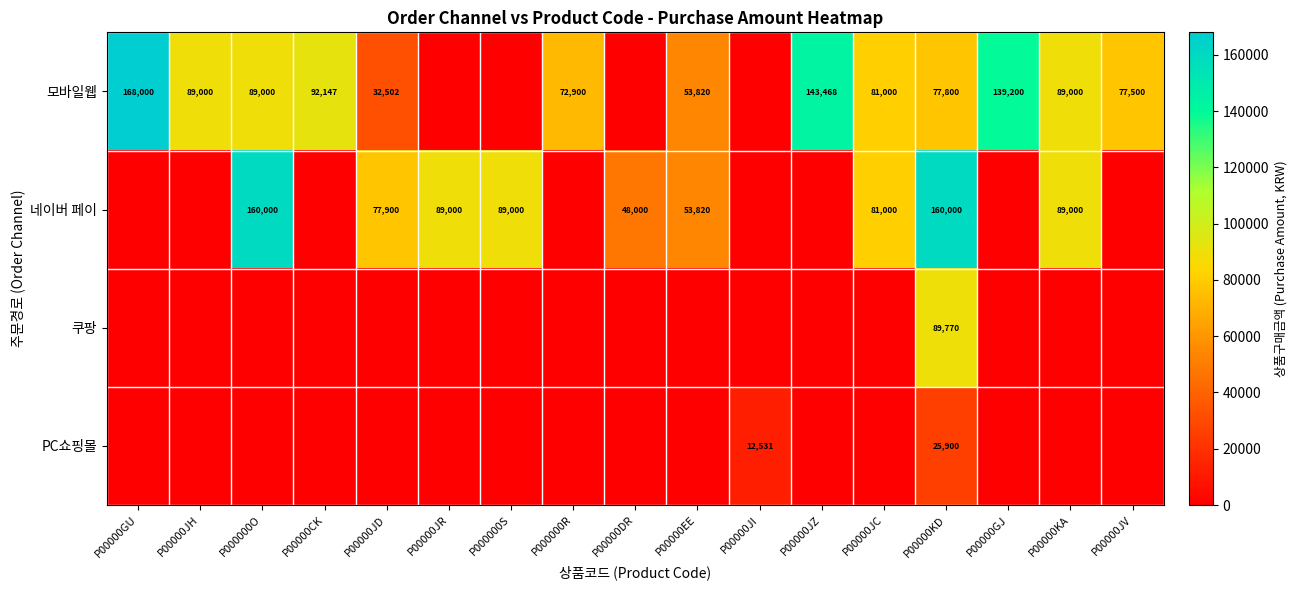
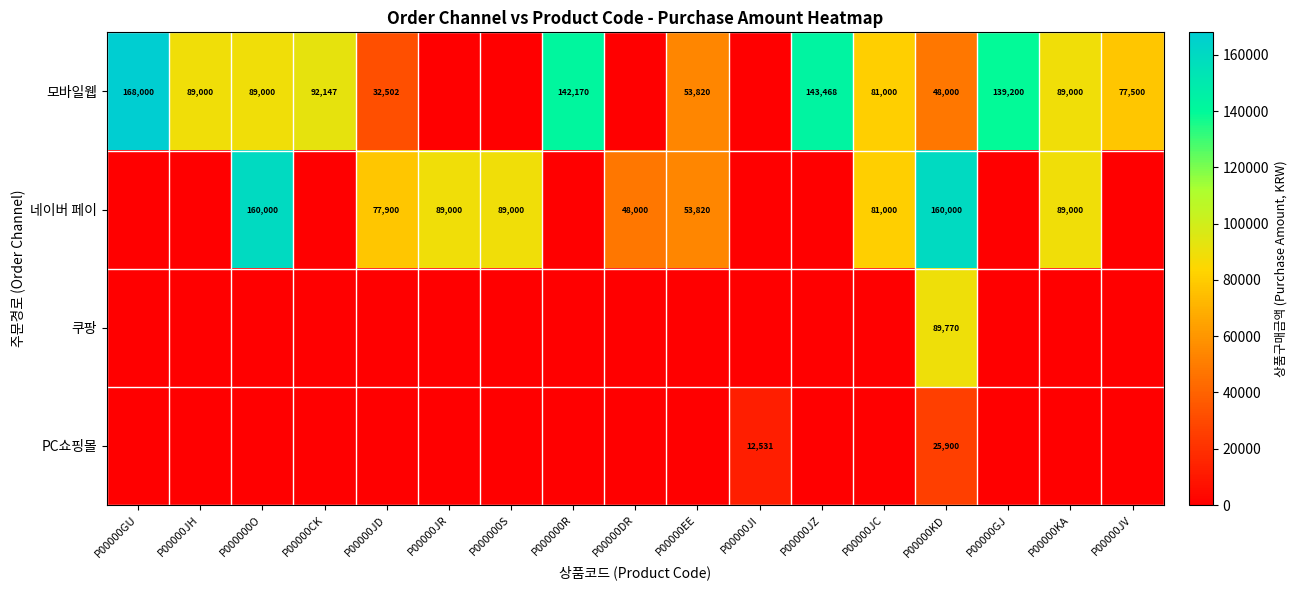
  {
    "모바일웹": {
      "P00000GU": "168,000",
      "P00000JH": "89,000",
      "P000000O": "89,000",
      "P00000CK": "92,147",
      "P00000JD": "32,502",
-     "P000000R": "72,900",
+     "P000000R": "142,170",
      "P00000EE": "53,820",
      "P00000JZ": "143,468",
      "P00000JC": "81,000",
-     "P00000KD": "77,800",
+     "P00000KD": "48,000",
      "P00000GJ": "139,200",
      "P00000KA": "89,000",
      "P00000JV": "77,500"
    },
    "네이버 페이": {
      "P000000O": "160,000",
      "P00000JD": "77,900",
      "P00000JR": "89,000",
      "P000000S": "89,000",
      "P00000DR": "48,000",
      "P00000EE": "53,820",
      "P00000JC": "81,000",
      "P00000KD": "160,000",
      "P00000KA": "89,000"
    },
    "쿠팡": {
      "P00000KD": "89,770"
    },
    "PC쇼핑몰": {
      "P00000JI": "12,531",
      "P00000KD": "25,900"
    }
  }
